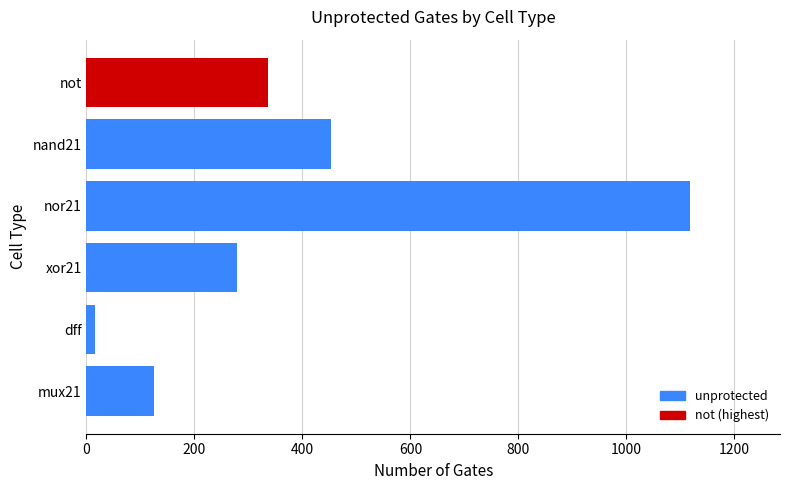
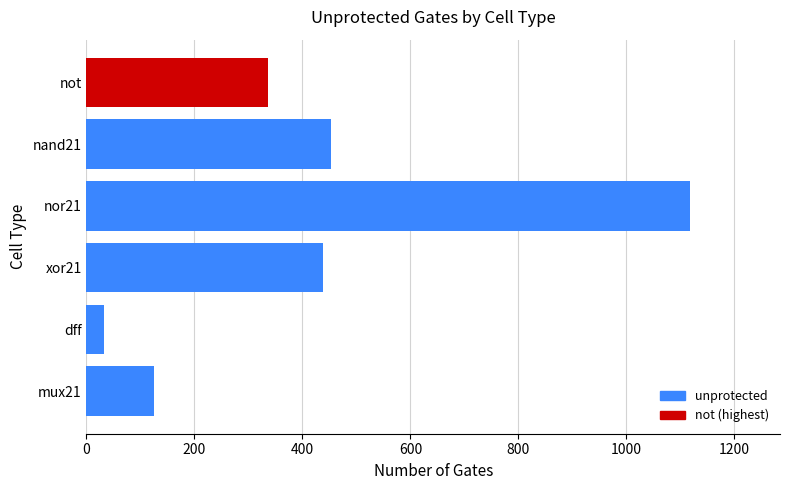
  {
    "not": 340,
    "nand21": 450,
    "nor21": 1120,
-   "xor21": 280,
-   "dff": 20,
+   "xor21": 440,
+   "dff": 30,
    "mux21": 130
  }
